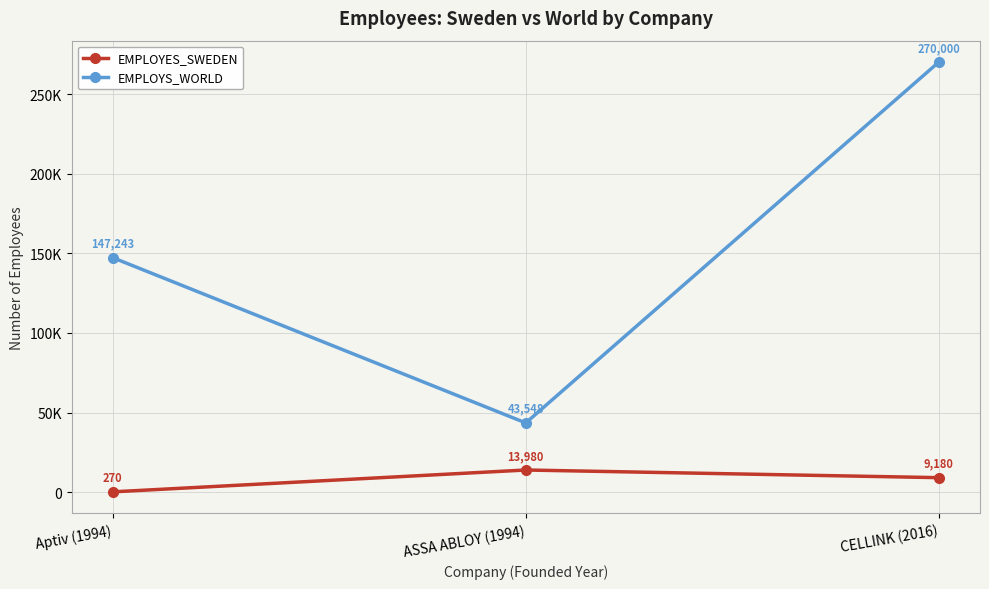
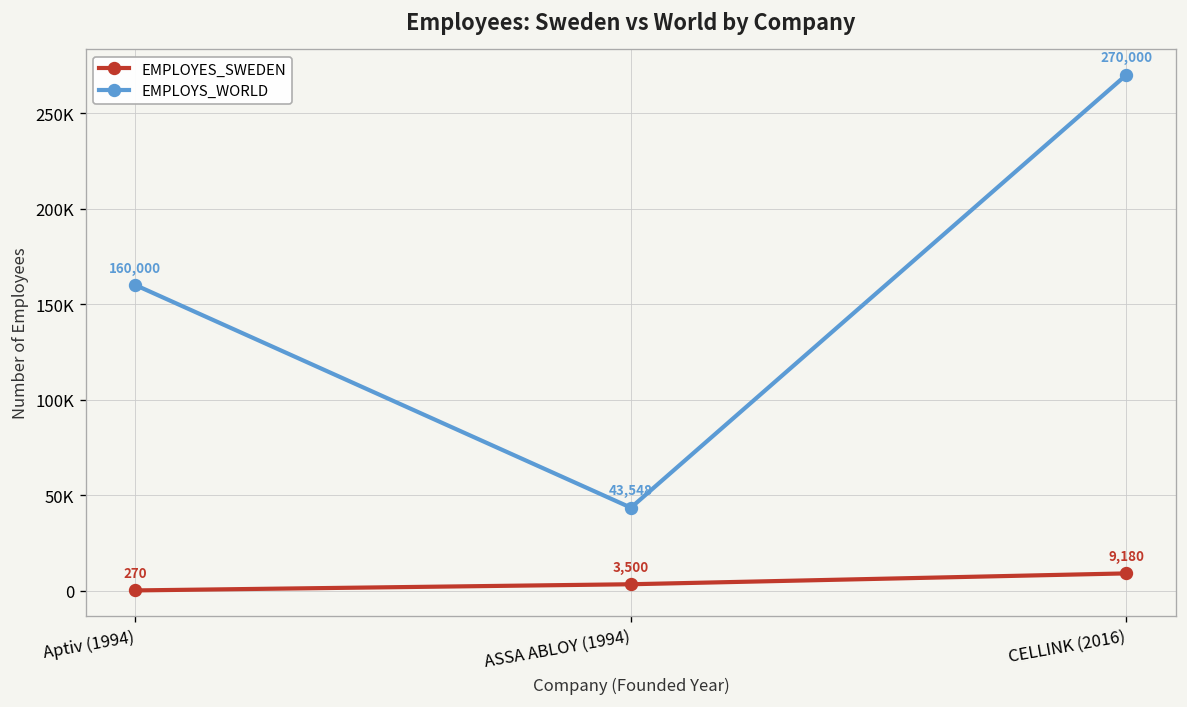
  {
    "EMPLOYES_SWEDEN": {
      "Aptiv (1994)": "270",
-     "ASSA ABLOY (1994)": "13,980",
+     "ASSA ABLOY (1994)": "3,500",
      "CELLINK (2016)": "9,180"
    },
    "EMPLOYS_WORLD": {
-     "Aptiv (1994)": "147,243",
+     "Aptiv (1994)": "160,000",
      "CELLINK (2016)": "270,000"
    }
  }
